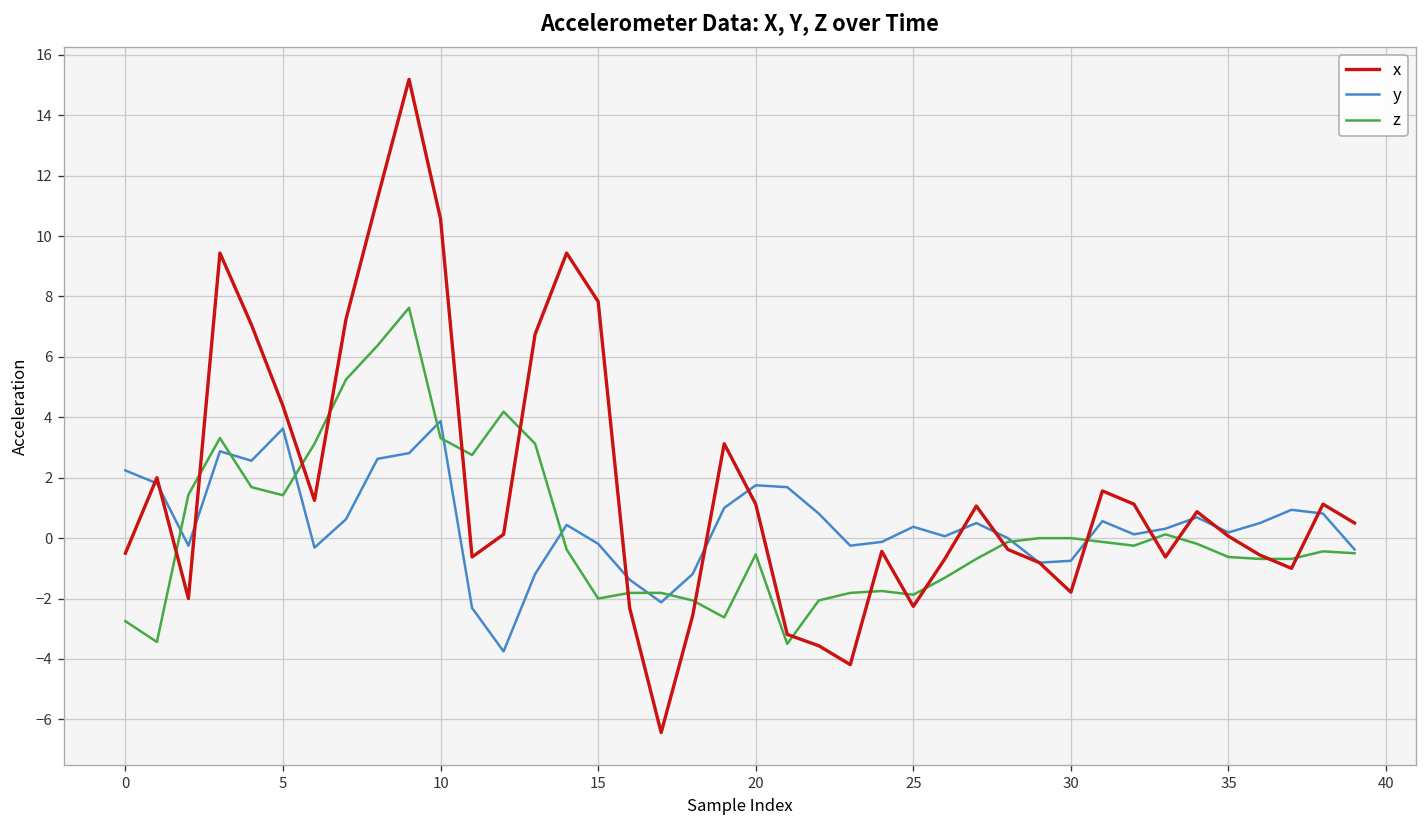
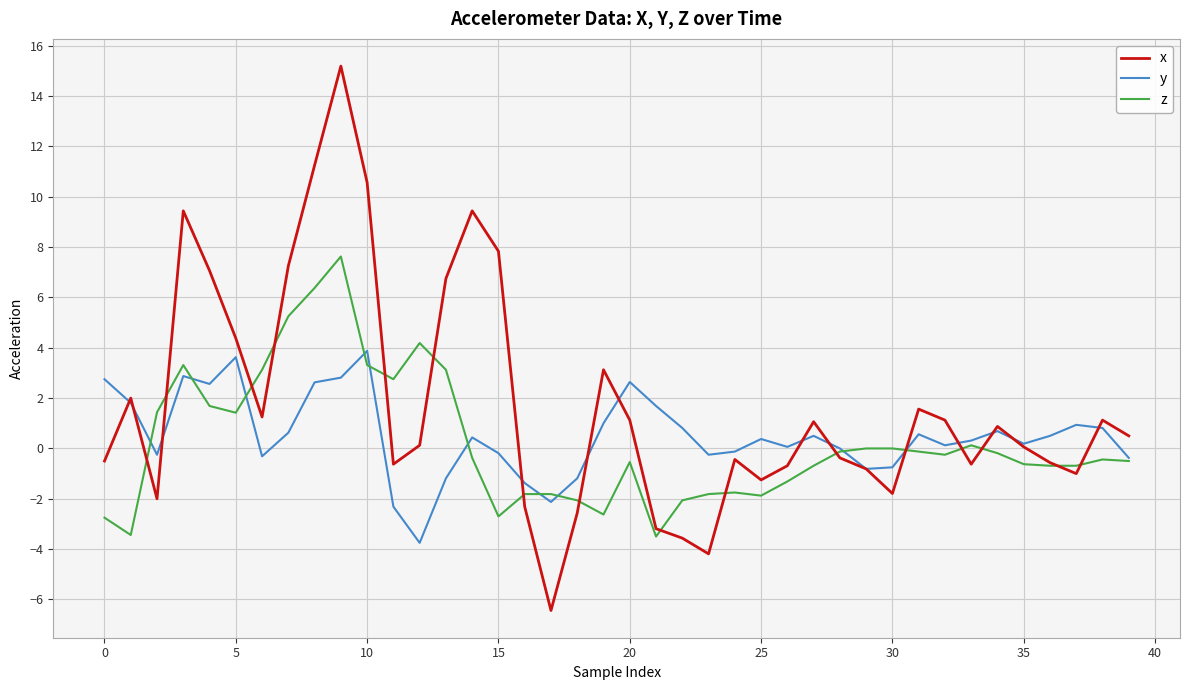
  {
    "x": {
      "0": -0.5,
      "5": 4.4,
      "10": 10.6,
      "15": 7.8,
      "20": 1.1,
-     "25": -2.3,
+     "25": -1.3,
      "30": -1.8,
      "35": 0.1
    },
    "y": {
-     "0": 2.2,
+     "0": 2.8,
      "5": 3.6,
      "10": 3.9,
      "15": -0.2,
-     "20": 1.8,
+     "20": 2.6,
      "25": 0.4,
      "30": -0.8,
      "35": 0.2
    },
    "z": {
      "0": -2.8,
      "5": 1.4,
      "10": 3.3,
-     "15": -2.0,
+     "15": -2.7,
      "20": -0.5,
      "25": -1.9,
      "30": 0.0,
      "35": -0.6
    }
  }
